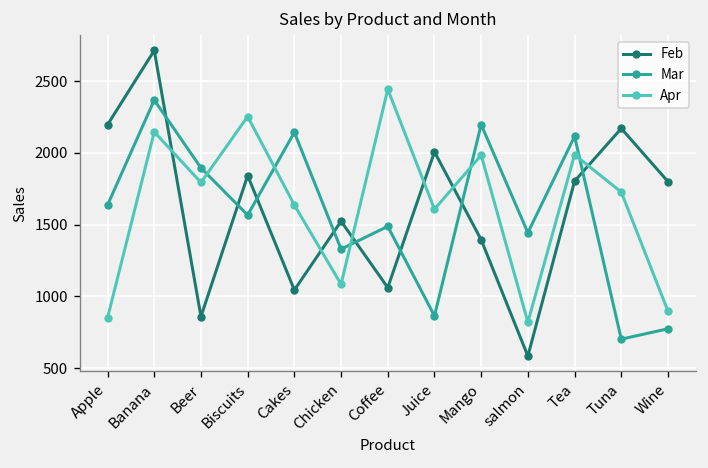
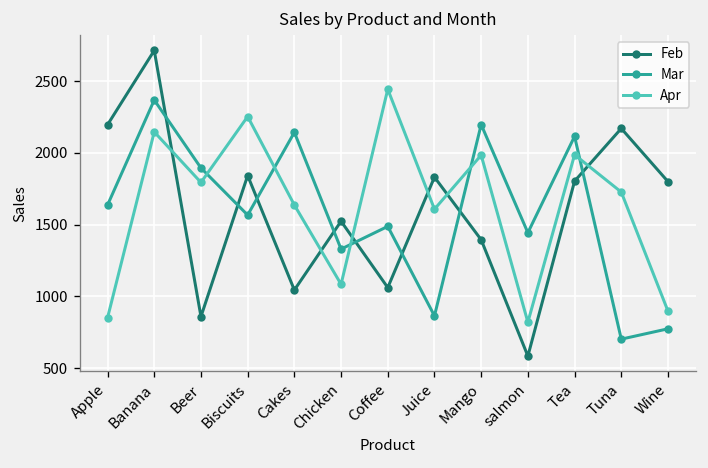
  {
    "Feb": {
      "Apple": 2200,
      "Banana": 2710,
      "Beer": 860,
      "Biscuits": 1840,
      "Cakes": 1050,
      "Chicken": 1520,
      "Coffee": 1060,
-     "Juice": 2010,
+     "Juice": 1830,
      "Mango": 1400,
      "salmon": 590,
      "Tea": 1800,
      "Tuna": 2170,
      "Wine": 1800
    }
  }
